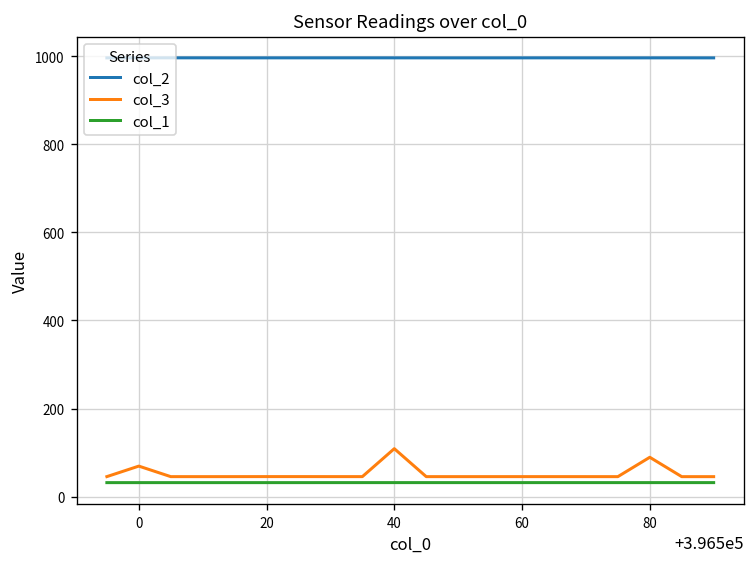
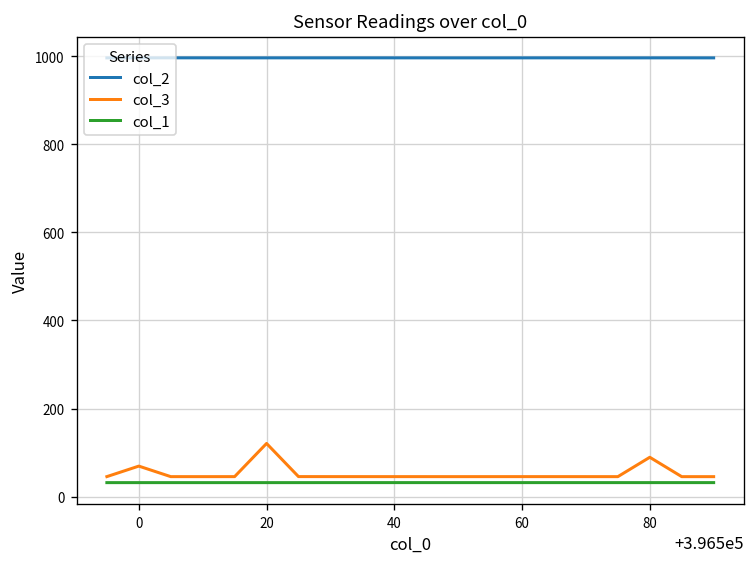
  {
    "col_2": {
      "20": 1000,
      "40": 1000,
      "60": 1000,
      "80": 1000
    },
    "col_3": {
      "0": 70,
-     "20": 50,
-     "40": 110,
+     "20": 120,
+     "40": 50,
      "60": 50,
      "80": 90
    },
    "col_1": {
      "0": 30,
      "20": 30,
      "40": 30,
      "60": 30,
      "80": 30
    }
  }
